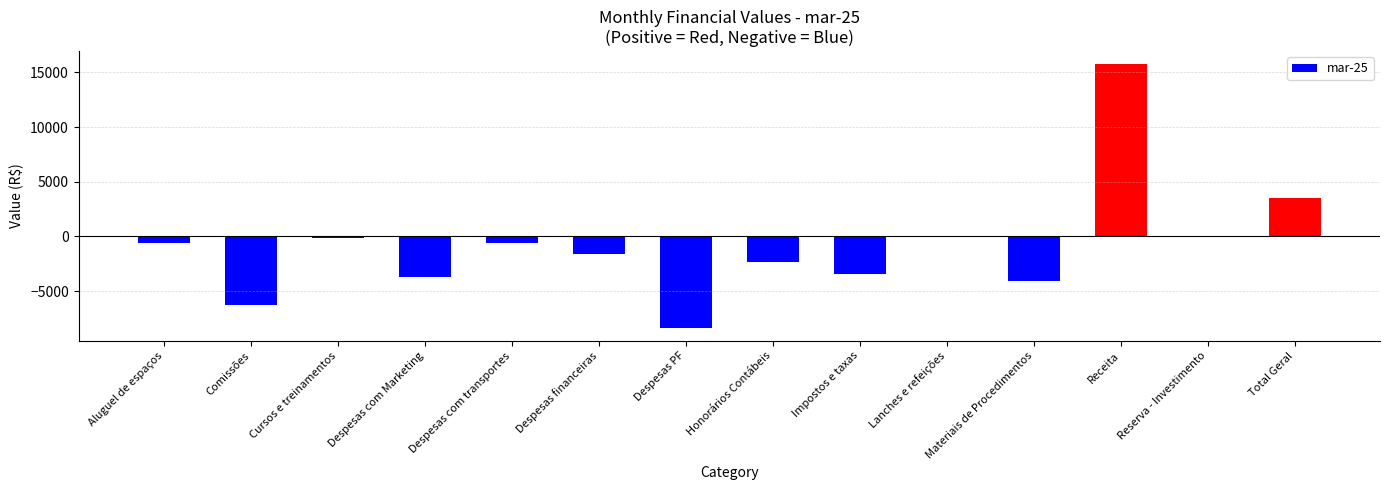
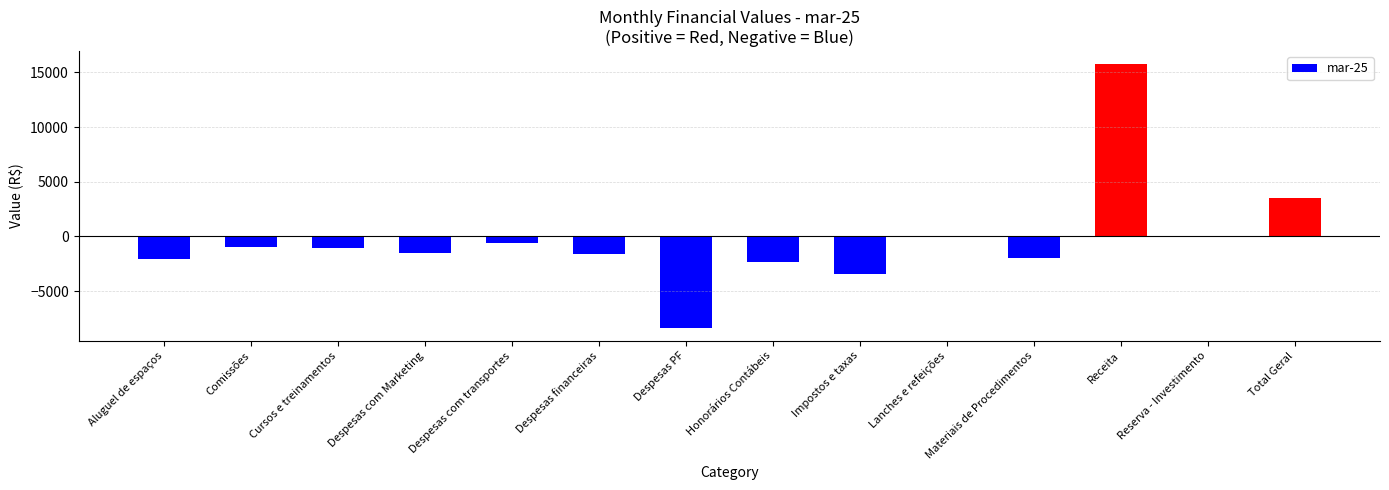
  {
-   "Aluguel de espaços": -600,
-   "Comissões": -6200,
-   "Cursos e treinamentos": -100,
-   "Despesas com Marketing": -3700,
+   "Aluguel de espaços": -2100,
+   "Comissões": -900,
+   "Cursos e treinamentos": -1100,
+   "Despesas com Marketing": -1500,
    "Despesas com transportes": -600,
    "Despesas financeiras": -1600,
    "Despesas PF": -8300,
    "Honorários Contábeis": -2300,
    "Impostos e taxas": -3400,
-   "Materiais de Procedimentos": -4100,
+   "Materiais de Procedimentos": -2000,
    "Receita": 15700,
    "Reserva - Investimento": 0,
    "Total Geral": 3500
  }
